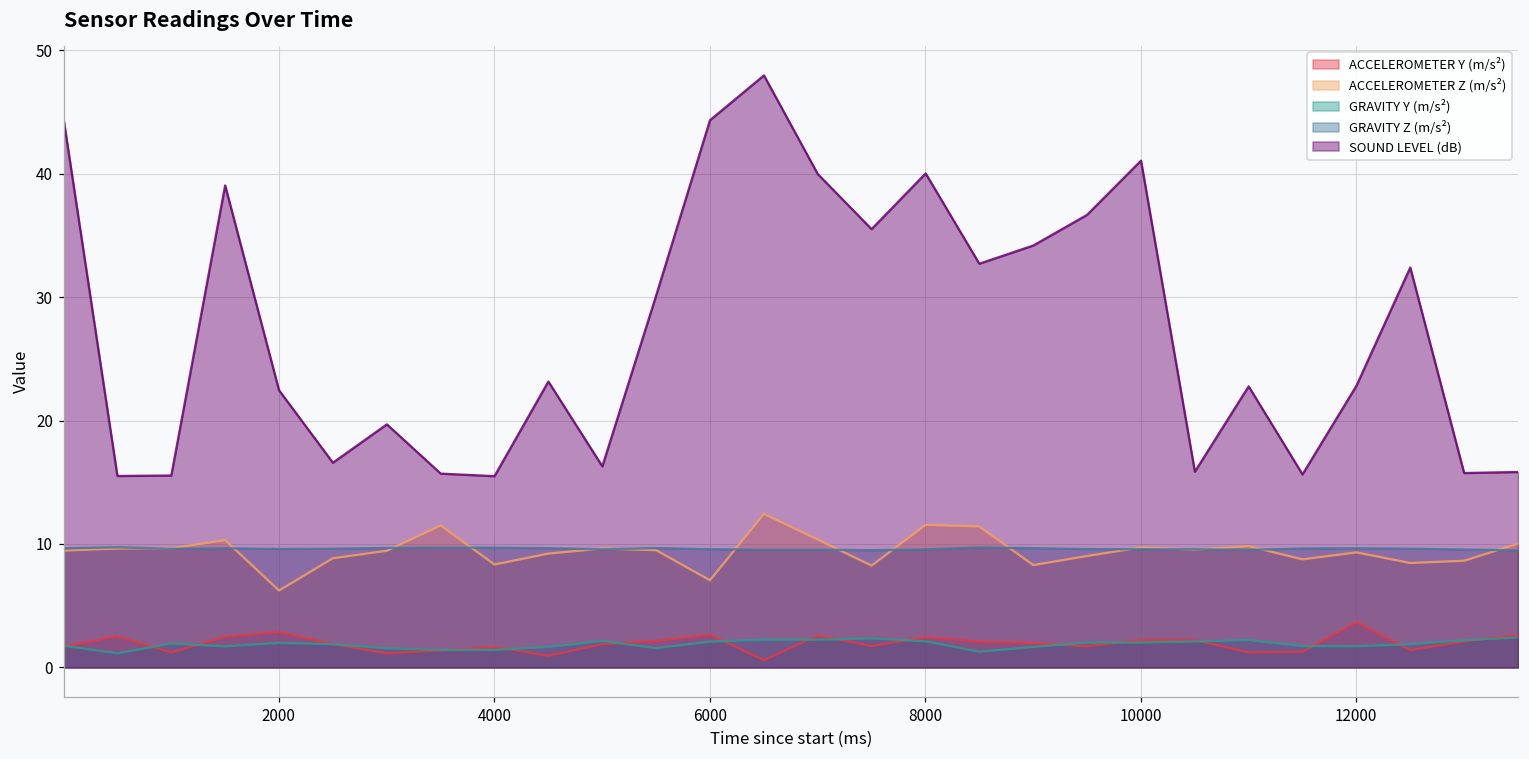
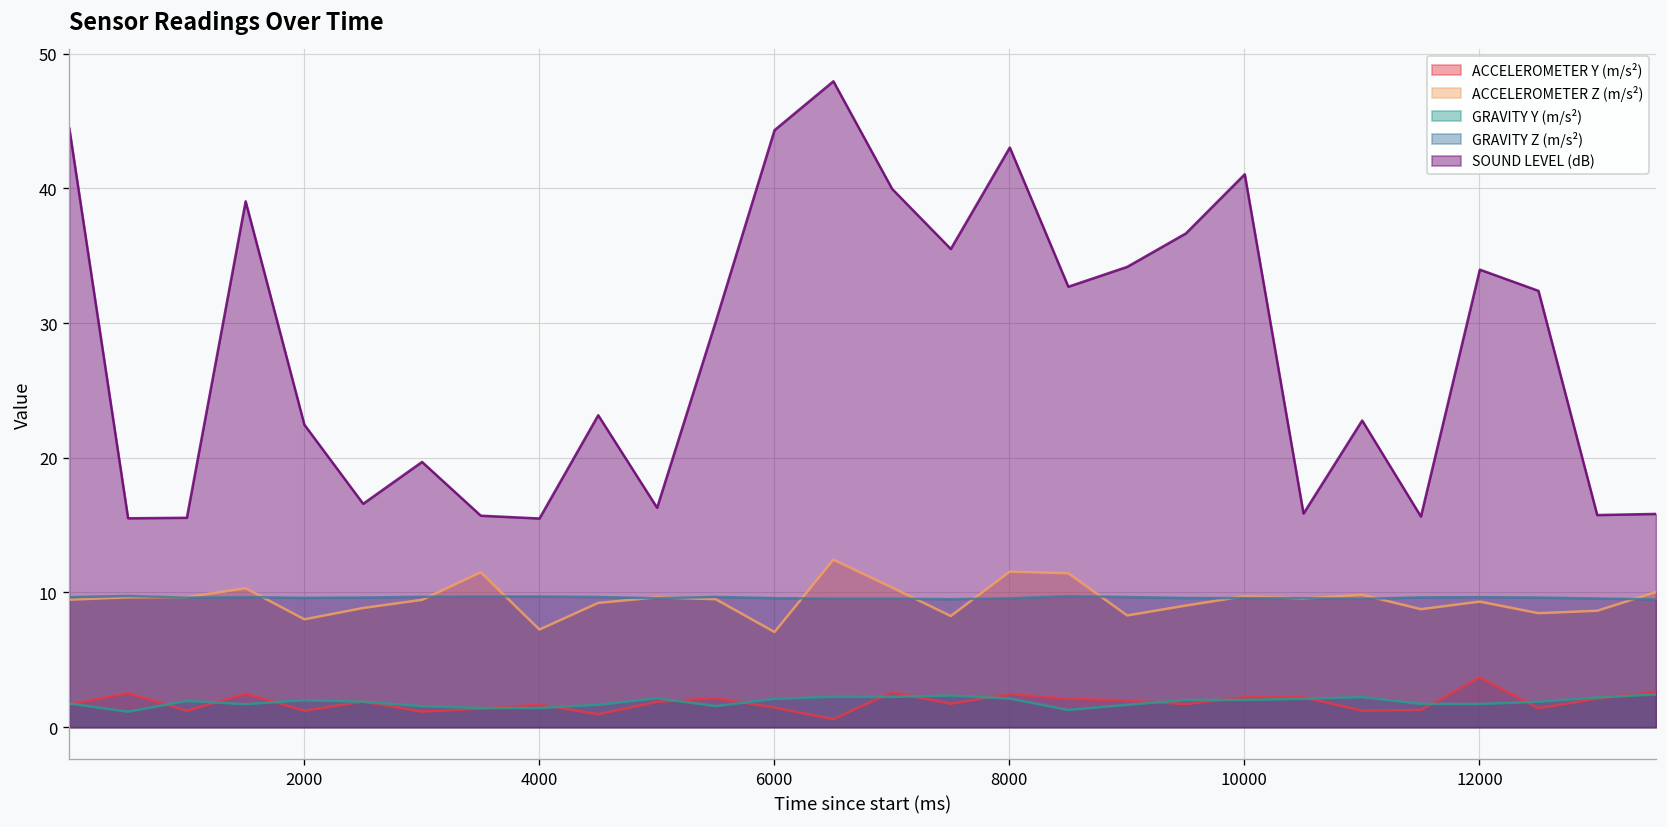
  {
    "ACCELEROMETER Y (m/s²)": {
-     "2000": 2.9,
+     "2000": 1.2,
      "4000": 1.7,
-     "6000": 2.7,
+     "6000": 1.5,
      "8000": 2.5,
      "12000": 3.7
    },
    "ACCELEROMETER Z (m/s²)": {
-     "2000": 6.2,
-     "4000": 8.3,
+     "2000": 8.0,
+     "4000": 7.2,
      "6000": 7.1,
      "8000": 11.5,
      "12000": 9.3
    },
    "SOUND LEVEL (dB)": {
      "2000": 22.4,
      "4000": 15.5,
      "6000": 44.3,
-     "8000": 40.0,
+     "8000": 43.0,
      "10000": 41.0,
-     "12000": 22.8
+     "12000": 34.0
    }
  }
